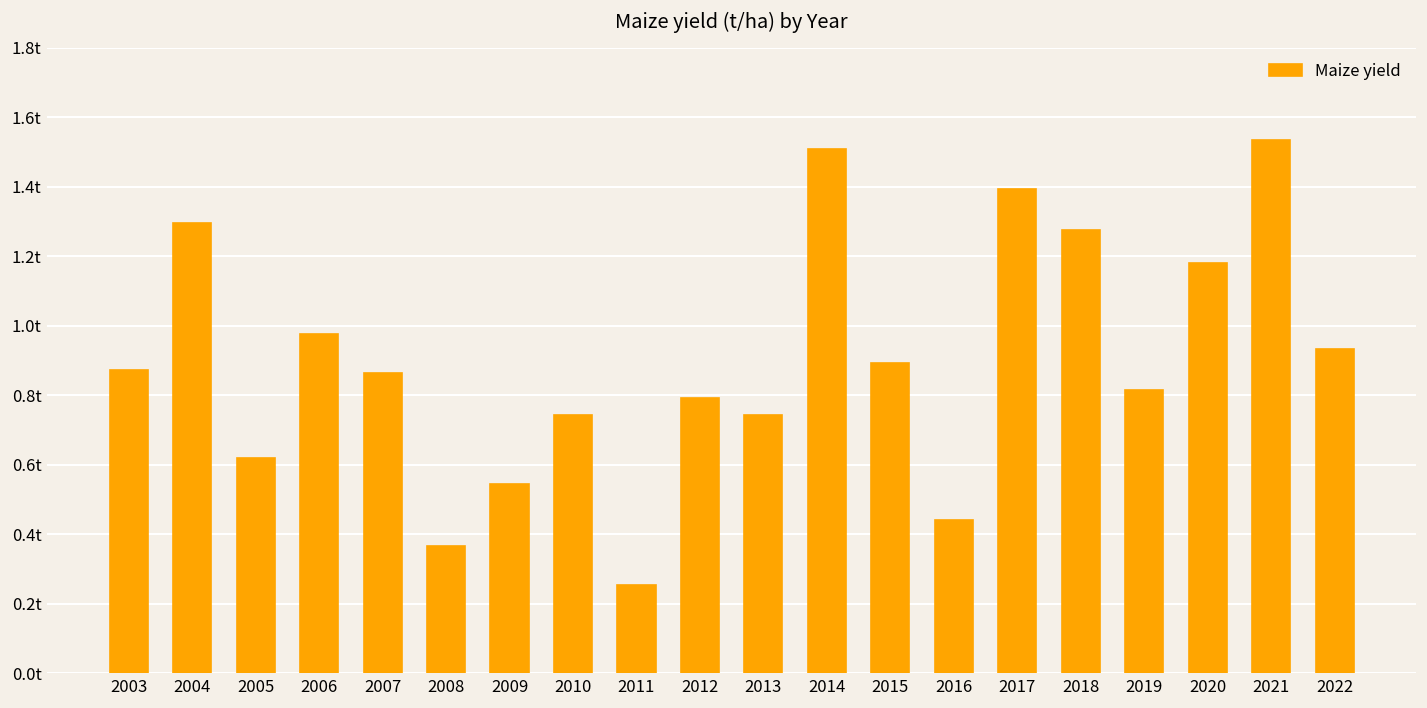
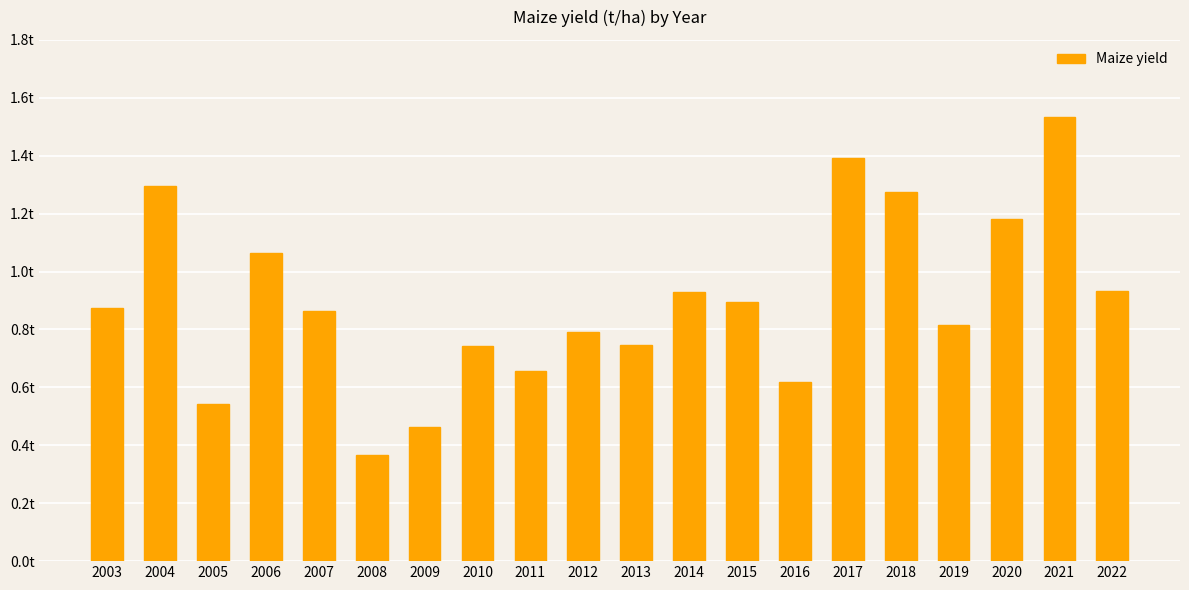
  {
    "2003": "0.87t",
    "2004": "1.30t",
-   "2005": "0.62t",
-   "2006": "0.98t",
+   "2005": "0.54t",
+   "2006": "1.07t",
    "2007": "0.87t",
    "2008": "0.37t",
-   "2009": "0.55t",
+   "2009": "0.46t",
    "2010": "0.74t",
-   "2011": "0.26t",
+   "2011": "0.66t",
    "2012": "0.79t",
    "2013": "0.74t",
-   "2014": "1.51t",
+   "2014": "0.93t",
    "2015": "0.89t",
-   "2016": "0.44t",
+   "2016": "0.62t",
    "2017": "1.39t",
    "2018": "1.28t",
    "2019": "0.81t",
    "2020": "1.18t",
    "2021": "1.53t",
    "2022": "0.93t"
  }
